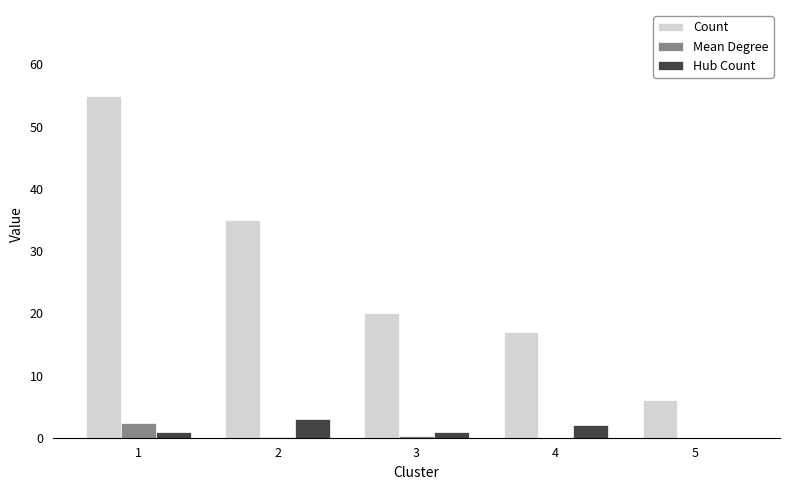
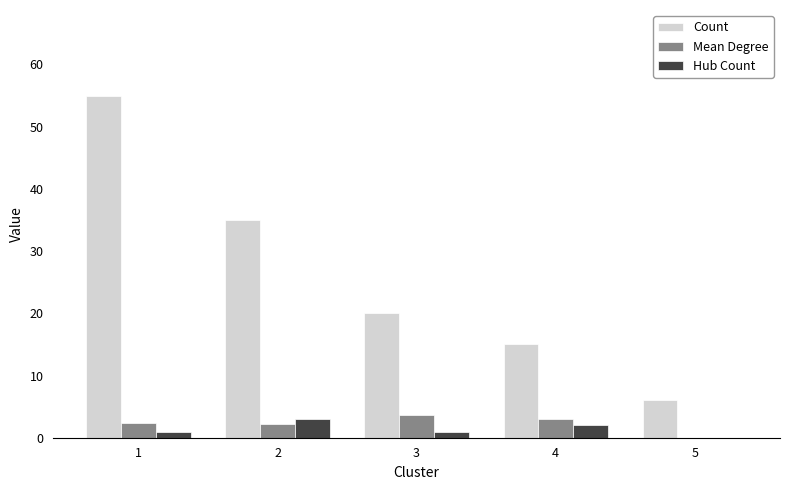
  {
    "Count": {
      "1": 55,
      "2": 35,
      "3": 20,
-     "4": 17,
+     "4": 15,
      "5": 6
    },
    "Mean Degree": {
      "1": 2,
-     "2": 0,
-     "3": 0,
-     "4": 0
+     "2": 2,
+     "3": 4,
+     "4": 3
    },
    "Hub Count": {
      "1": 1,
      "2": 3,
      "3": 1,
      "4": 2,
      "5": 0
    }
  }
